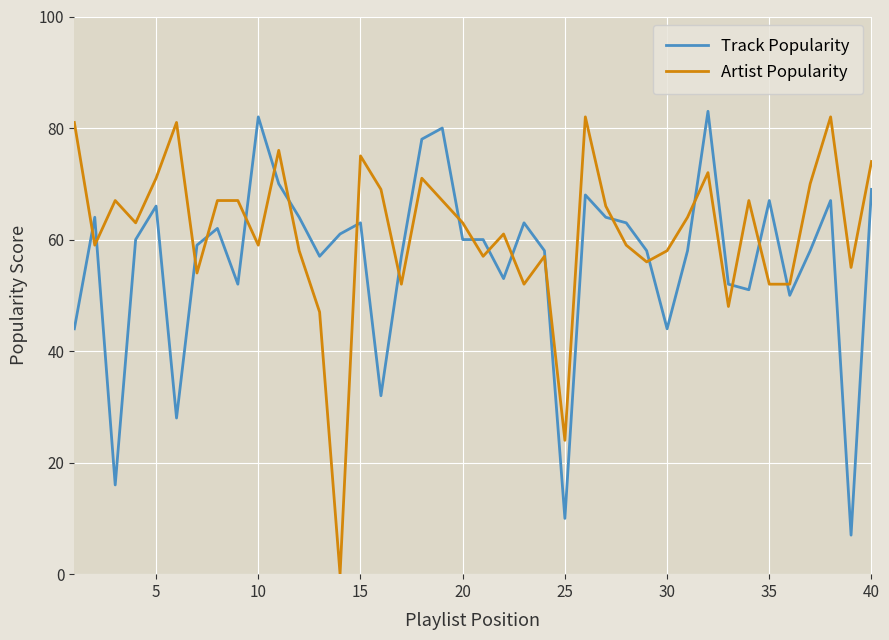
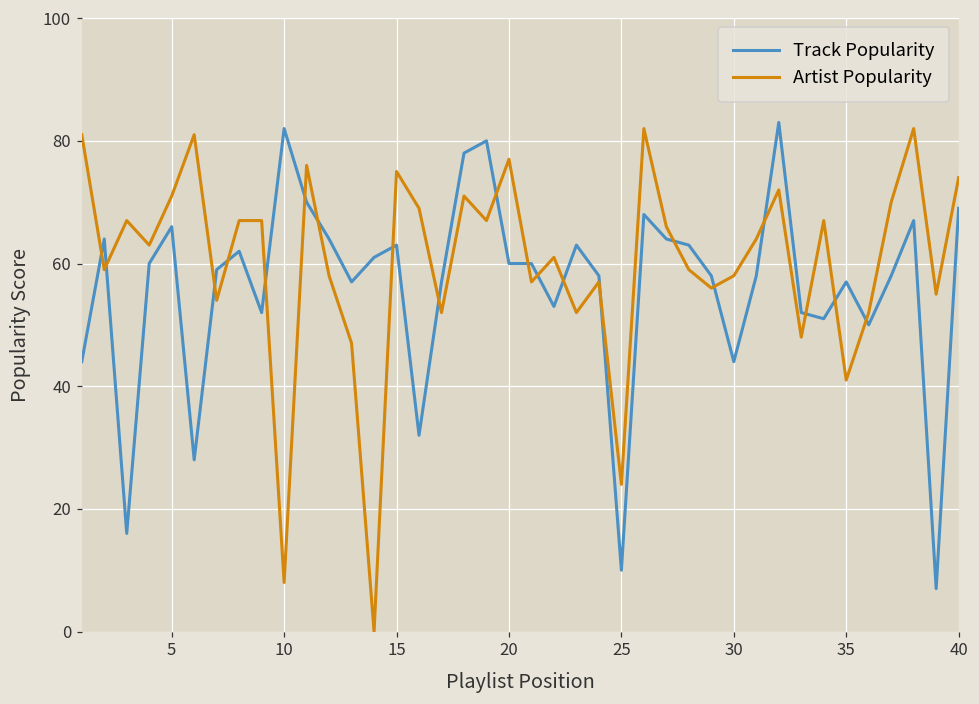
  {
    "Track Popularity": {
      "5": 66,
      "10": 82,
      "15": 63,
      "20": 60,
      "25": 10,
      "30": 44,
-     "35": 67,
+     "35": 57,
      "40": 69
    },
    "Artist Popularity": {
      "5": 71,
-     "10": 59,
+     "10": 8,
      "15": 75,
-     "20": 63,
+     "20": 77,
      "25": 24,
      "30": 58,
-     "35": 52,
+     "35": 41,
      "40": 74
    }
  }
